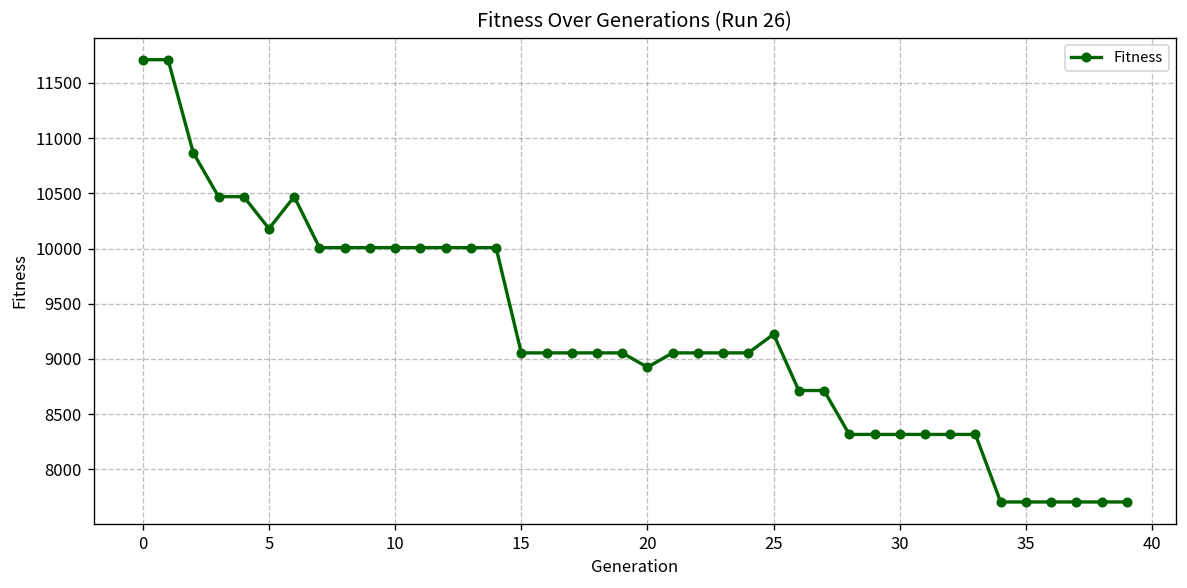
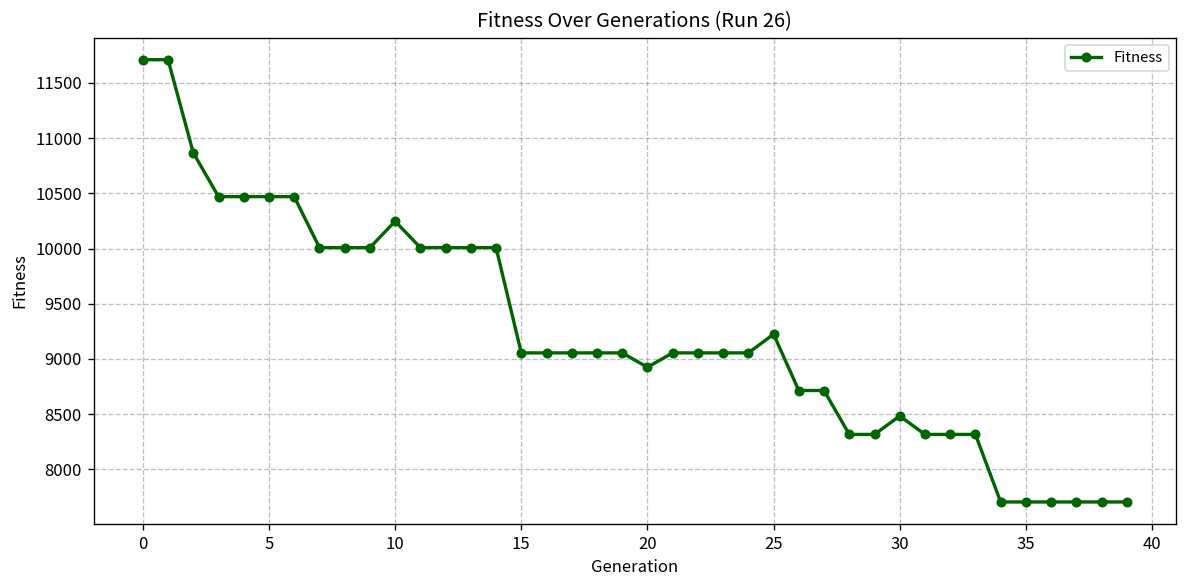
  {
    "0": 11700,
-   "5": 10200,
-   "10": 10000,
+   "5": 10500,
+   "10": 10200,
    "15": 9100,
    "20": 8900,
    "25": 9200,
-   "30": 8300,
+   "30": 8500,
    "35": 7700
  }
